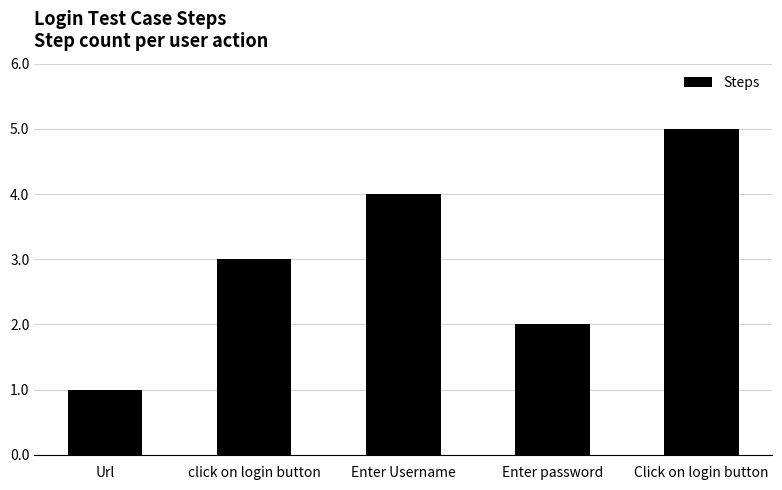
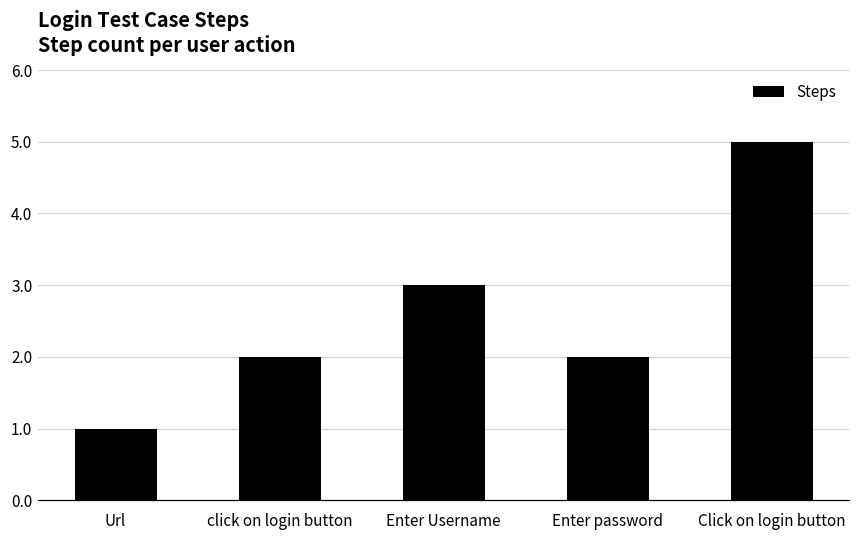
  {
    "Url": 1,
-   "click on login button": 3,
-   "Enter Username": 4,
+   "click on login button": 2,
+   "Enter Username": 3,
    "Enter password": 2,
    "Click on login button": 5
  }
